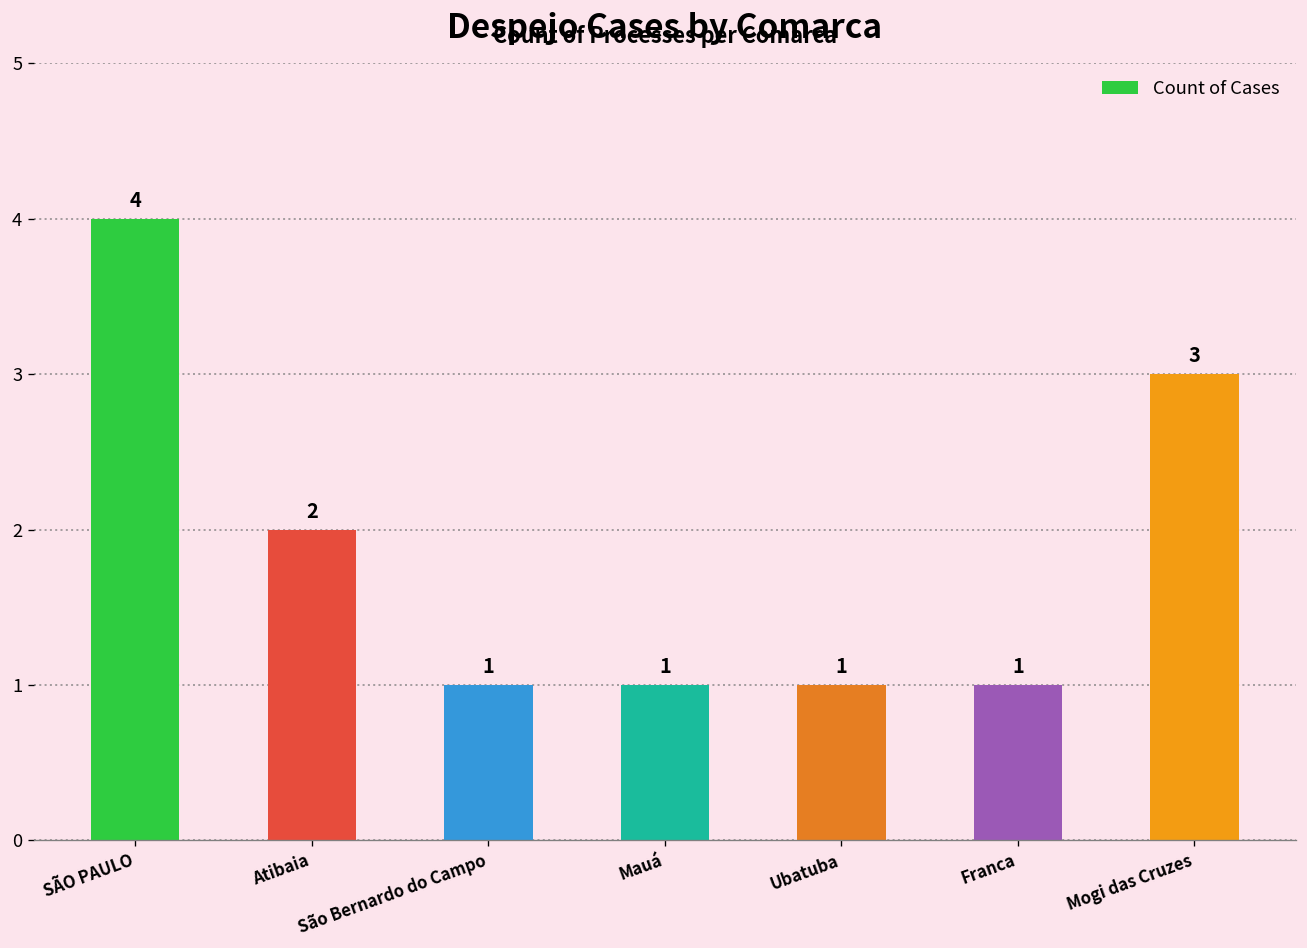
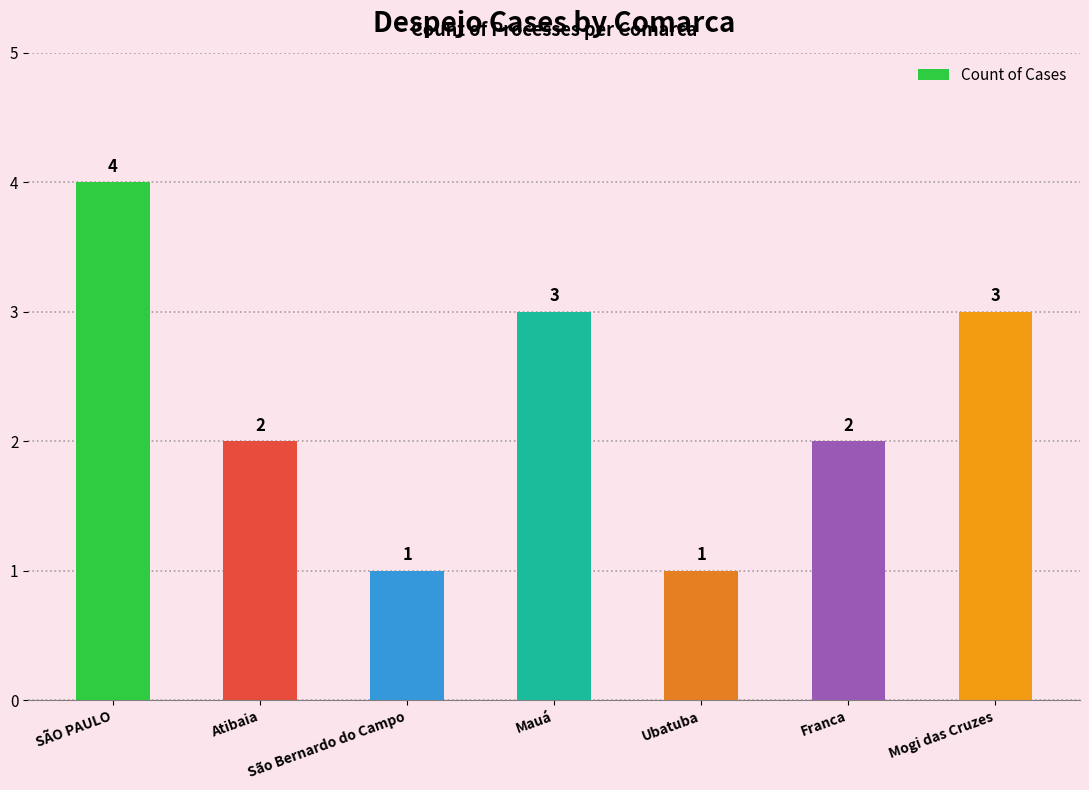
  {
    "SÃO PAULO": 4,
    "Atibaia": 2,
    "São Bernardo do Campo": 1,
-   "Mauá": 1,
+   "Mauá": 3,
    "Ubatuba": 1,
-   "Franca": 1,
+   "Franca": 2,
    "Mogi das Cruzes": 3
  }
